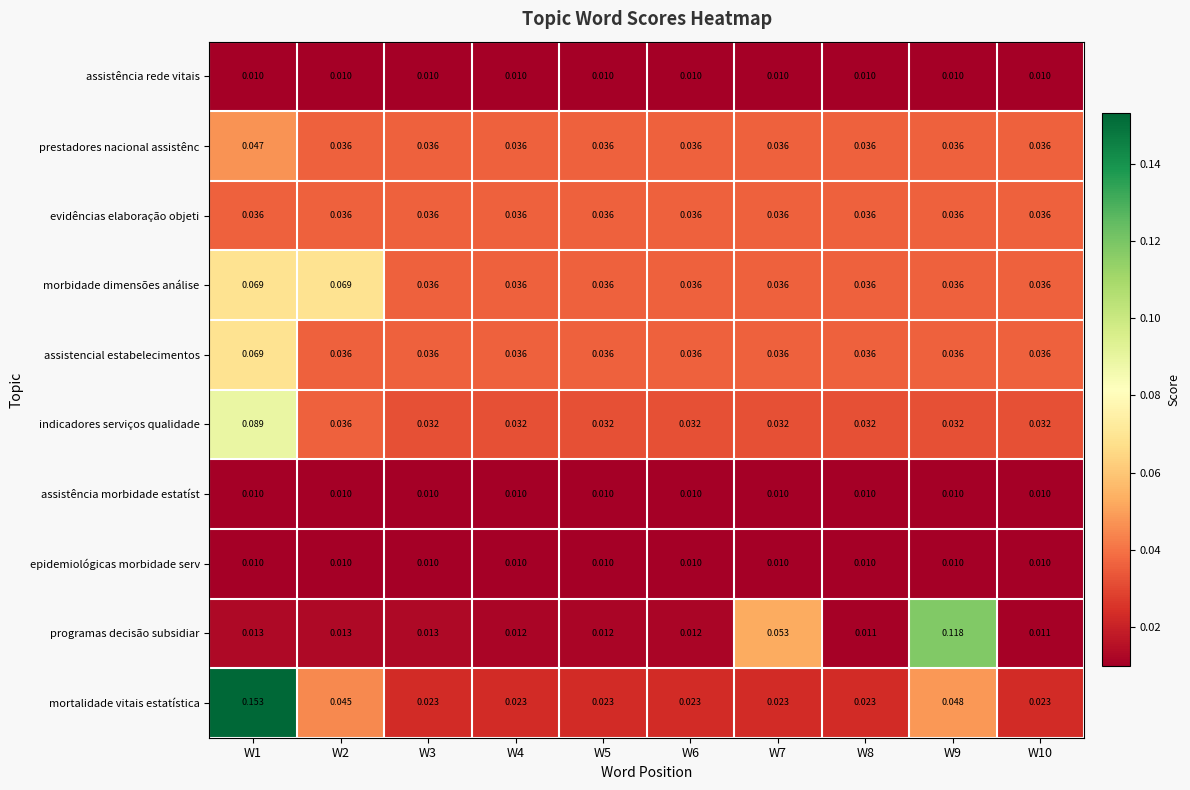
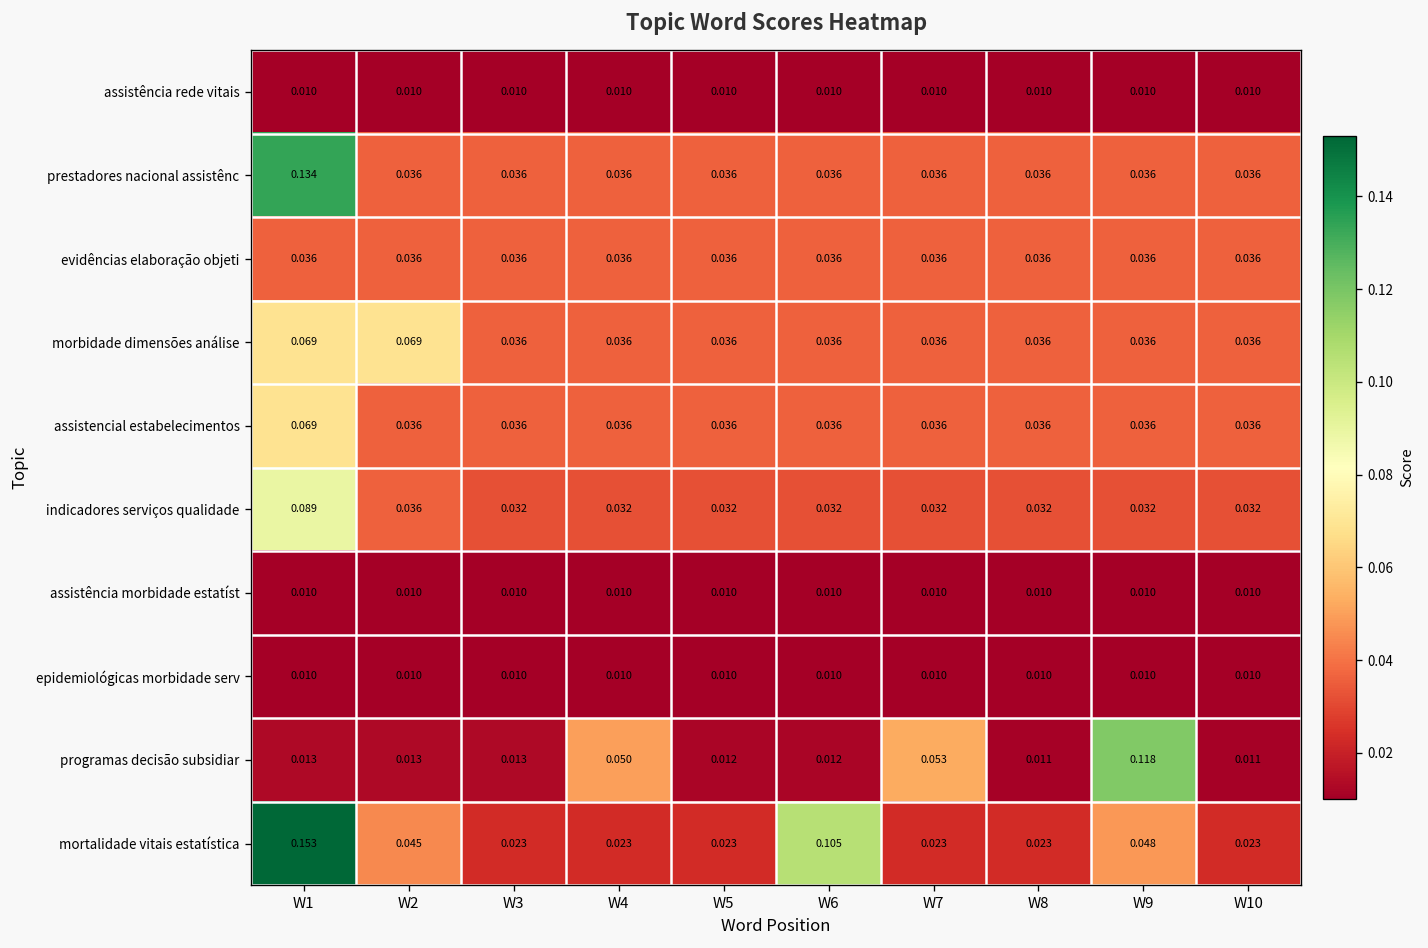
  {
    "assistência rede vitais": {
      "W1": 0.010,
      "W2": 0.010,
      "W3": 0.010,
      "W4": 0.010,
      "W5": 0.010,
      "W6": 0.010,
      "W7": 0.010,
      "W8": 0.010,
      "W9": 0.010,
      "W10": 0.010
    },
    "prestadores nacional assistênc": {
-     "W1": 0.047,
+     "W1": 0.134,
      "W2": 0.036,
      "W3": 0.036,
      "W4": 0.036,
      "W5": 0.036,
      "W6": 0.036,
      "W7": 0.036,
      "W8": 0.036,
      "W9": 0.036,
      "W10": 0.036
    },
    "evidências elaboração objeti": {
      "W1": 0.036,
      "W2": 0.036,
      "W3": 0.036,
      "W4": 0.036,
      "W5": 0.036,
      "W6": 0.036,
      "W7": 0.036,
      "W8": 0.036,
      "W9": 0.036,
      "W10": 0.036
    },
    "morbidade dimensões análise": {
      "W1": 0.069,
      "W2": 0.069,
      "W3": 0.036,
      "W4": 0.036,
      "W5": 0.036,
      "W6": 0.036,
      "W7": 0.036,
      "W8": 0.036,
      "W9": 0.036,
      "W10": 0.036
    },
    "assistencial estabelecimentos": {
      "W1": 0.069,
      "W2": 0.036,
      "W3": 0.036,
      "W4": 0.036,
      "W5": 0.036,
      "W6": 0.036,
      "W7": 0.036,
      "W8": 0.036,
      "W9": 0.036,
      "W10": 0.036
    },
    "indicadores serviços qualidade": {
      "W1": 0.089,
      "W2": 0.036,
      "W3": 0.032,
      "W4": 0.032,
      "W5": 0.032,
      "W6": 0.032,
      "W7": 0.032,
      "W8": 0.032,
      "W9": 0.032,
      "W10": 0.032
    },
    "assistência morbidade estatíst": {
      "W1": 0.010,
      "W2": 0.010,
      "W3": 0.010,
      "W4": 0.010,
      "W5": 0.010,
      "W6": 0.010,
      "W7": 0.010,
      "W8": 0.010,
      "W9": 0.010,
      "W10": 0.010
    },
    "epidemiológicas morbidade serv": {
      "W1": 0.010,
      "W2": 0.010,
      "W3": 0.010,
      "W4": 0.010,
      "W5": 0.010,
      "W6": 0.010,
      "W7": 0.010,
      "W8": 0.010,
      "W9": 0.010,
      "W10": 0.010
    },
    "programas decisão subsidiar": {
      "W1": 0.013,
      "W2": 0.013,
      "W3": 0.013,
-     "W4": 0.012,
+     "W4": 0.050,
      "W5": 0.012,
      "W6": 0.012,
      "W7": 0.053,
      "W8": 0.011,
      "W9": 0.118,
      "W10": 0.011
    },
    "mortalidade vitais estatística": {
      "W1": 0.153,
      "W2": 0.045,
      "W3": 0.023,
      "W4": 0.023,
      "W5": 0.023,
-     "W6": 0.023,
+     "W6": 0.105,
      "W7": 0.023,
      "W8": 0.023,
      "W9": 0.048,
      "W10": 0.023
    }
  }
